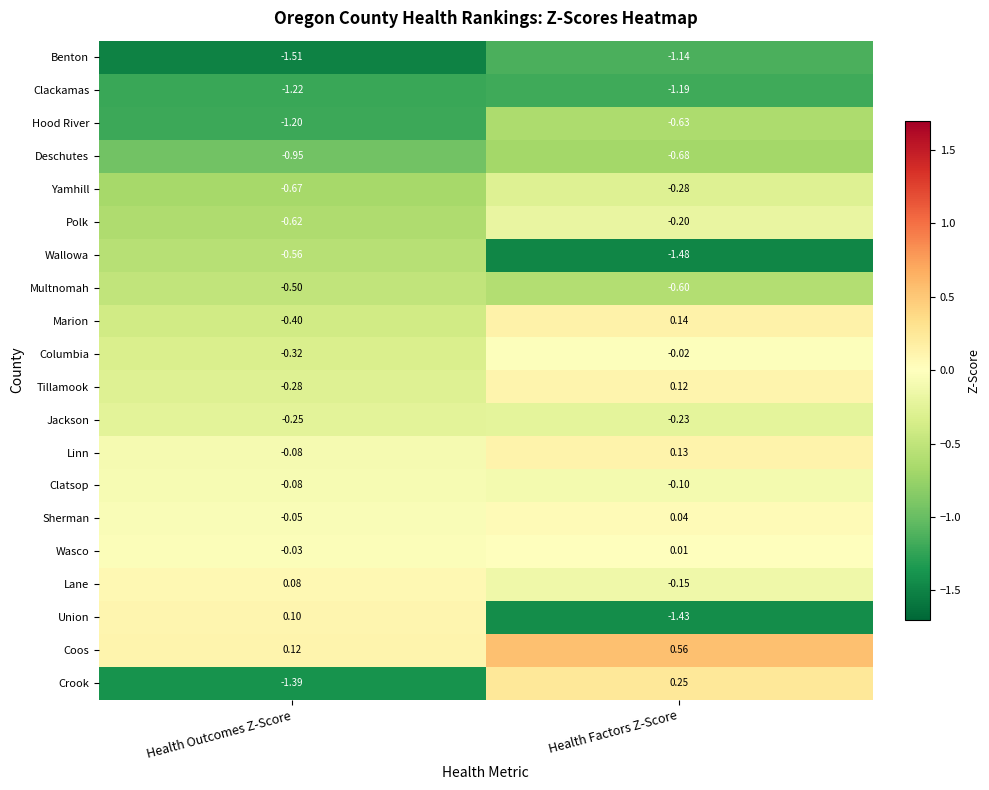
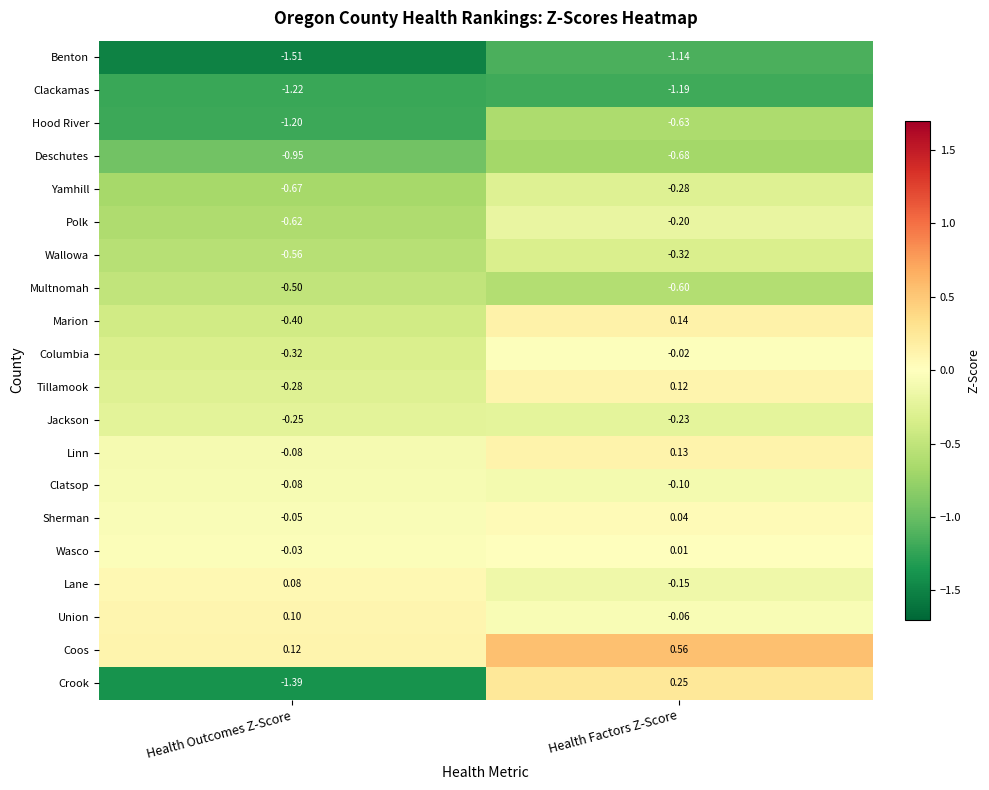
  {
    "Benton": {
      "Health Outcomes Z-Score": -1.51,
      "Health Factors Z-Score": -1.14
    },
    "Clackamas": {
      "Health Outcomes Z-Score": -1.22,
      "Health Factors Z-Score": -1.19
    },
    "Hood River": {
      "Health Outcomes Z-Score": -1.20,
      "Health Factors Z-Score": -0.63
    },
    "Deschutes": {
      "Health Outcomes Z-Score": -0.95,
      "Health Factors Z-Score": -0.68
    },
    "Yamhill": {
      "Health Outcomes Z-Score": -0.67,
      "Health Factors Z-Score": -0.28
    },
    "Polk": {
      "Health Outcomes Z-Score": -0.62,
      "Health Factors Z-Score": -0.20
    },
    "Wallowa": {
      "Health Outcomes Z-Score": -0.56,
-     "Health Factors Z-Score": -1.48
+     "Health Factors Z-Score": -0.32
    },
    "Multnomah": {
      "Health Outcomes Z-Score": -0.50,
      "Health Factors Z-Score": -0.60
    },
    "Marion": {
      "Health Outcomes Z-Score": -0.40,
      "Health Factors Z-Score": 0.14
    },
    "Columbia": {
      "Health Outcomes Z-Score": -0.32,
      "Health Factors Z-Score": -0.02
    },
    "Tillamook": {
      "Health Outcomes Z-Score": -0.28,
      "Health Factors Z-Score": 0.12
    },
    "Jackson": {
      "Health Outcomes Z-Score": -0.25,
      "Health Factors Z-Score": -0.23
    },
    "Linn": {
      "Health Outcomes Z-Score": -0.08,
      "Health Factors Z-Score": 0.13
    },
    "Clatsop": {
      "Health Outcomes Z-Score": -0.08,
      "Health Factors Z-Score": -0.10
    },
    "Sherman": {
      "Health Outcomes Z-Score": -0.05,
      "Health Factors Z-Score": 0.04
    },
    "Wasco": {
      "Health Outcomes Z-Score": -0.03,
      "Health Factors Z-Score": 0.01
    },
    "Lane": {
      "Health Outcomes Z-Score": 0.08,
      "Health Factors Z-Score": -0.15
    },
    "Union": {
      "Health Outcomes Z-Score": 0.10,
-     "Health Factors Z-Score": -1.43
+     "Health Factors Z-Score": -0.06
    },
    "Coos": {
      "Health Outcomes Z-Score": 0.12,
      "Health Factors Z-Score": 0.56
    },
    "Crook": {
      "Health Outcomes Z-Score": -1.39,
      "Health Factors Z-Score": 0.25
    }
  }
